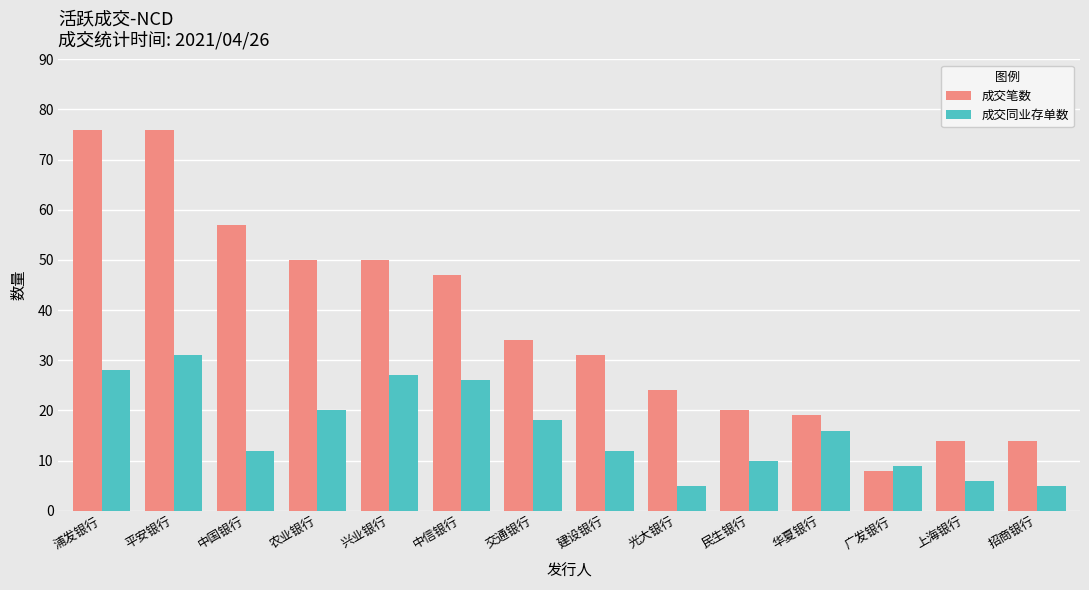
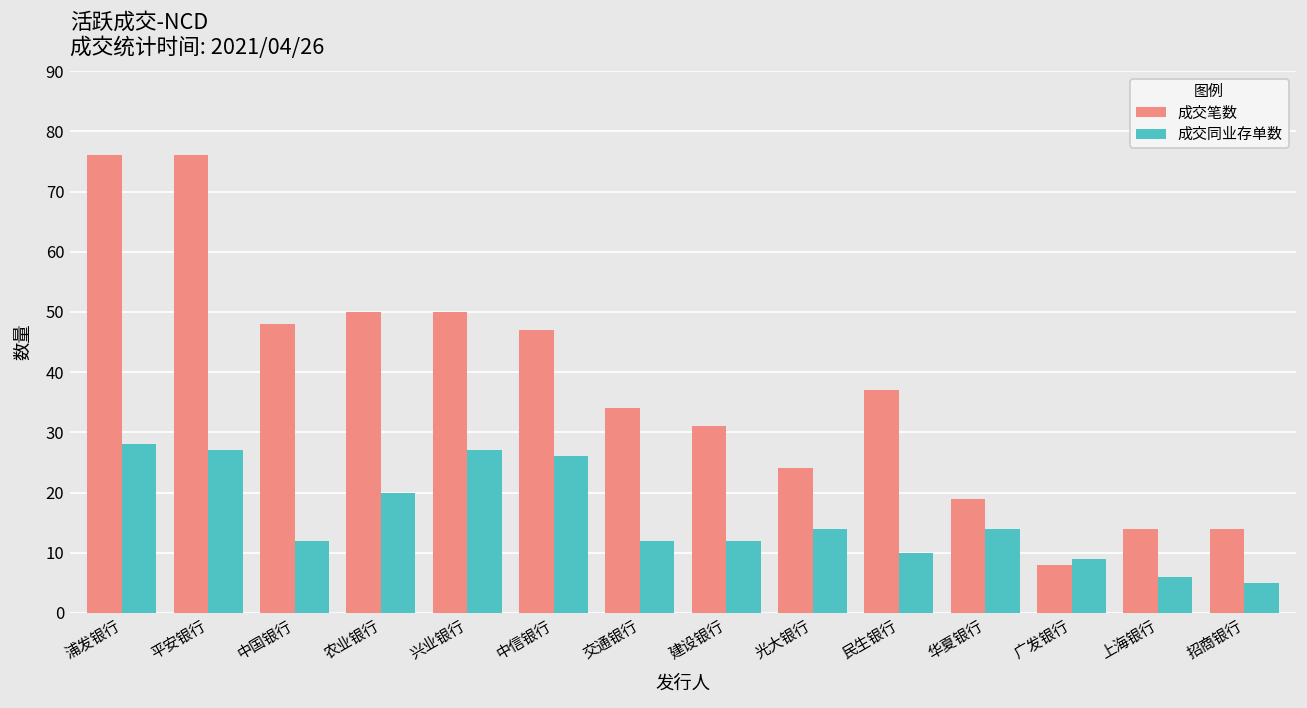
  {
    "成交笔数": {
      "浦发银行": 76,
      "平安银行": 76,
-     "中国银行": 57,
+     "中国银行": 48,
      "农业银行": 50,
      "兴业银行": 50,
      "中信银行": 47,
      "交通银行": 34,
      "建设银行": 31,
      "光大银行": 24,
-     "民生银行": 20,
+     "民生银行": 37,
      "华夏银行": 19,
      "广发银行": 8,
      "上海银行": 14,
      "招商银行": 14
    },
    "成交同业存单数": {
      "浦发银行": 28,
-     "平安银行": 31,
+     "平安银行": 27,
      "中国银行": 12,
      "农业银行": 20,
      "兴业银行": 27,
      "中信银行": 26,
-     "交通银行": 18,
+     "交通银行": 12,
      "建设银行": 12,
-     "光大银行": 5,
+     "光大银行": 14,
      "民生银行": 10,
-     "华夏银行": 16,
+     "华夏银行": 14,
      "广发银行": 9,
      "上海银行": 6,
      "招商银行": 5
    }
  }
